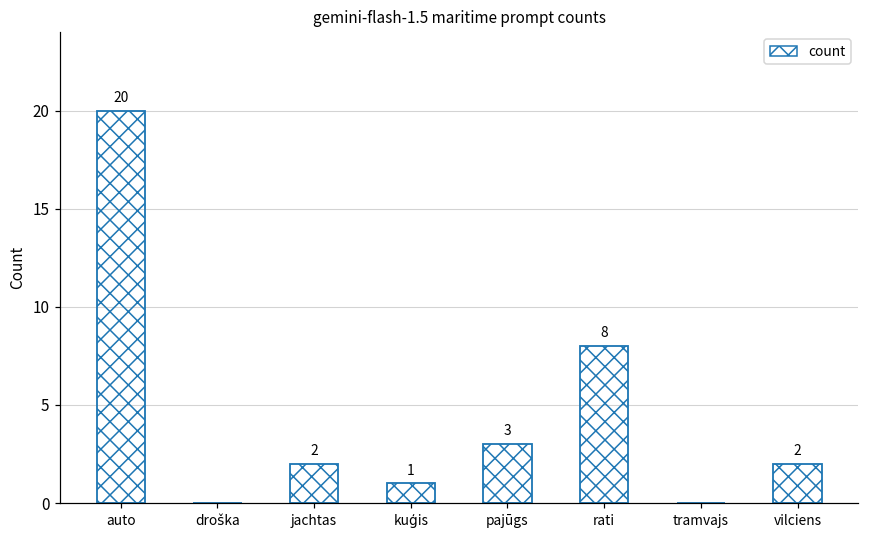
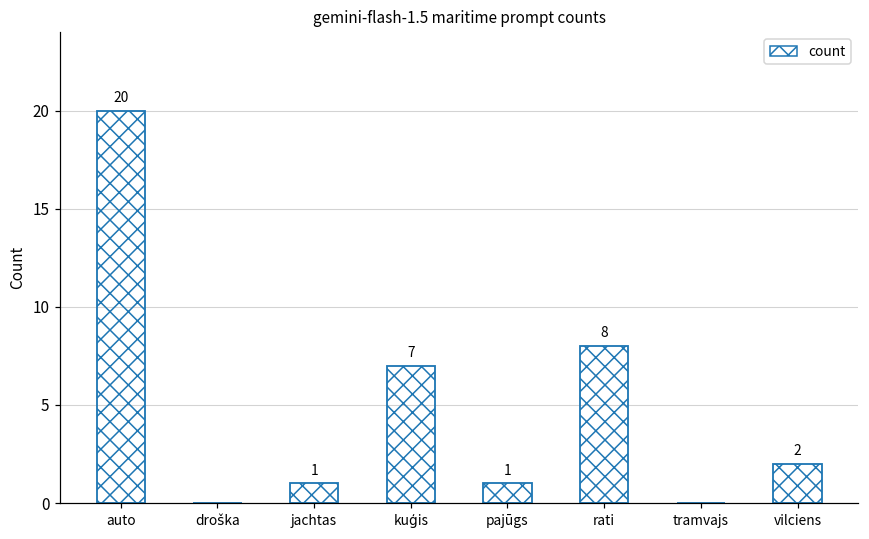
  {
    "auto": 20,
-   "jachtas": 2,
-   "kuģis": 1,
-   "pajūgs": 3,
+   "jachtas": 1,
+   "kuģis": 7,
+   "pajūgs": 1,
    "rati": 8,
    "vilciens": 2
  }
